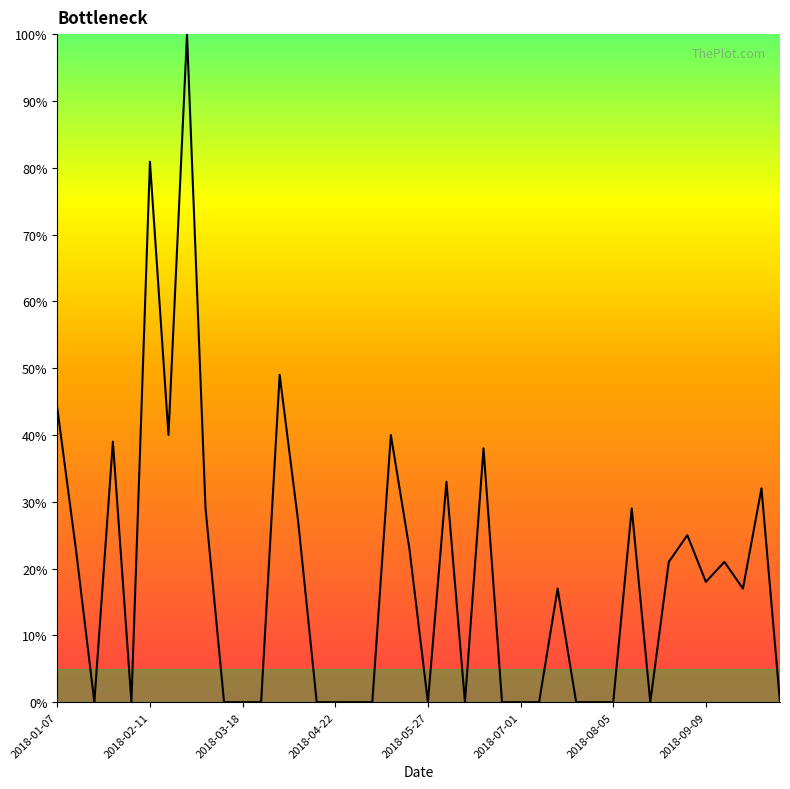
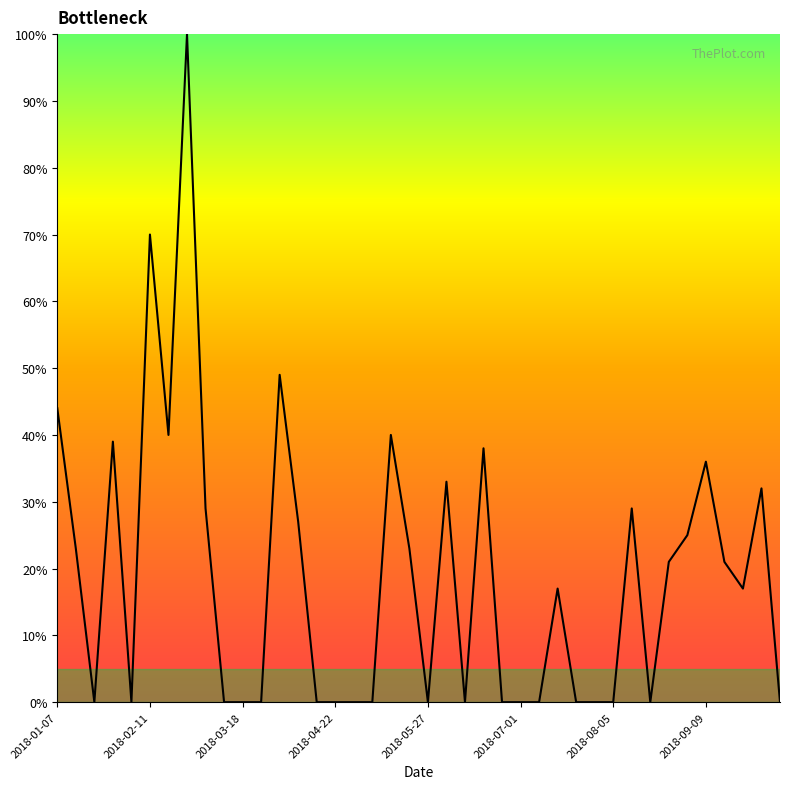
  {
    "2018-01-07": "44%",
-   "2018-02-11": "81%",
+   "2018-02-11": "70%",
    "2018-03-18": "0%",
    "2018-04-22": "0%",
    "2018-05-27": "0%",
    "2018-07-01": "0%",
    "2018-08-05": "0%",
-   "2018-09-09": "18%"
+   "2018-09-09": "36%"
  }
